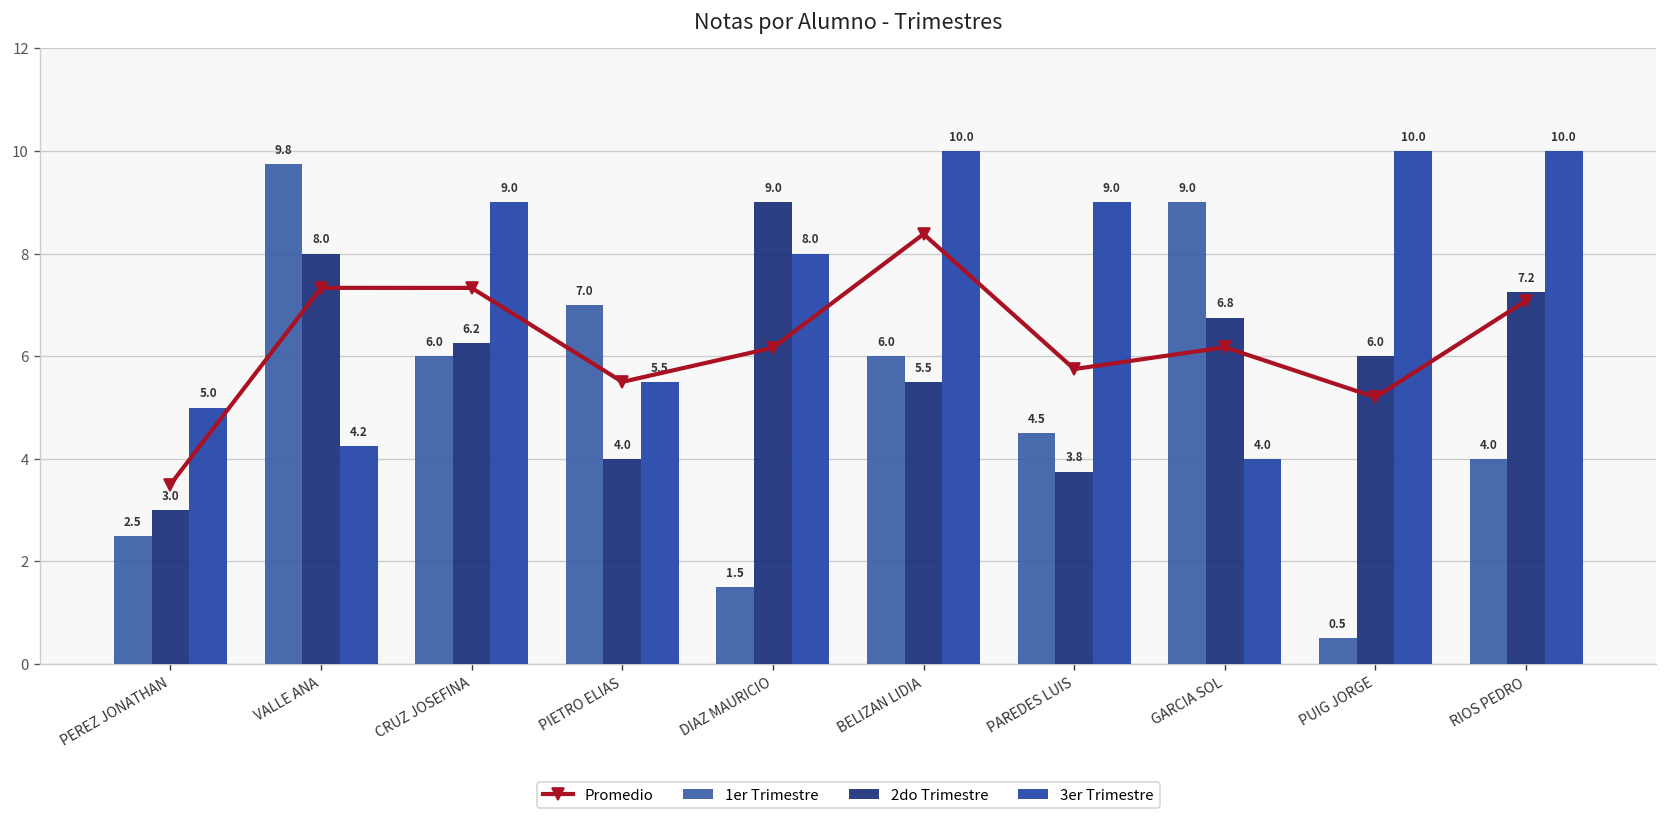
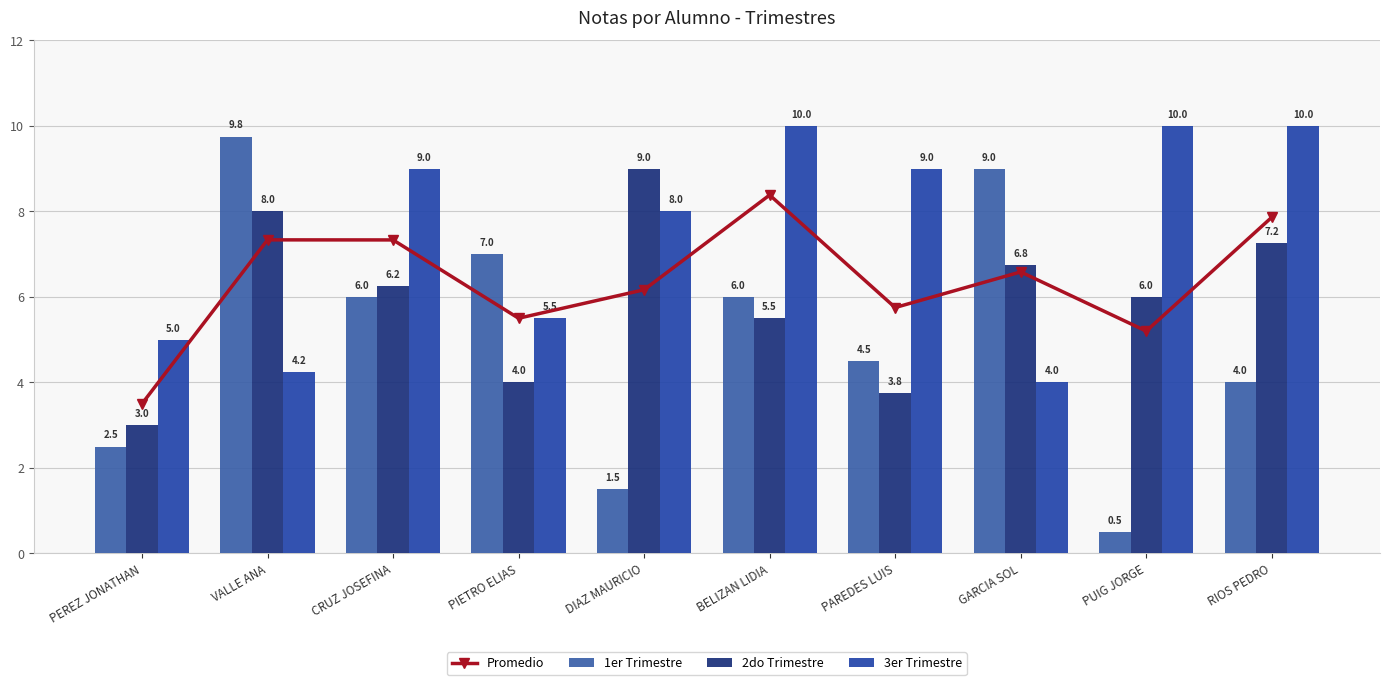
  {
    "Promedio": {
      "VALLE ANA": 7.3,
      "CRUZ JOSEFINA": 7.3,
      "DIAZ MAURICIO": 6.2,
      "BELIZAN LIDIA": 8.4,
      "PAREDES LUIS": 5.8,
-     "GARCIA SOL": 6.2,
+     "GARCIA SOL": 6.6,
      "PUIG JORGE": 5.2,
-     "RIOS PEDRO": 7.1
+     "RIOS PEDRO": 7.9
    }
  }
